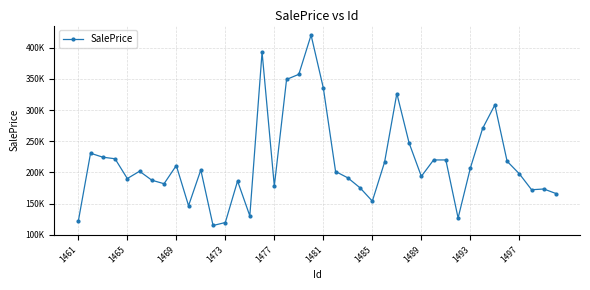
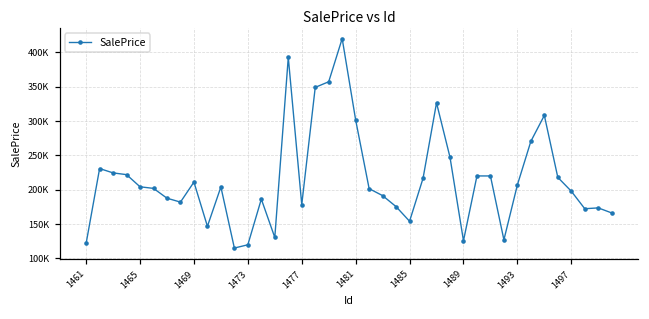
  {
    "1461": 120000,
-   "1465": 190000,
+   "1465": 200000,
    "1469": 210000,
    "1473": 120000,
    "1477": 180000,
-   "1481": 340000,
+   "1481": 300000,
    "1485": 150000,
-   "1489": 190000,
+   "1489": 130000,
    "1493": 210000,
    "1497": 200000
  }
